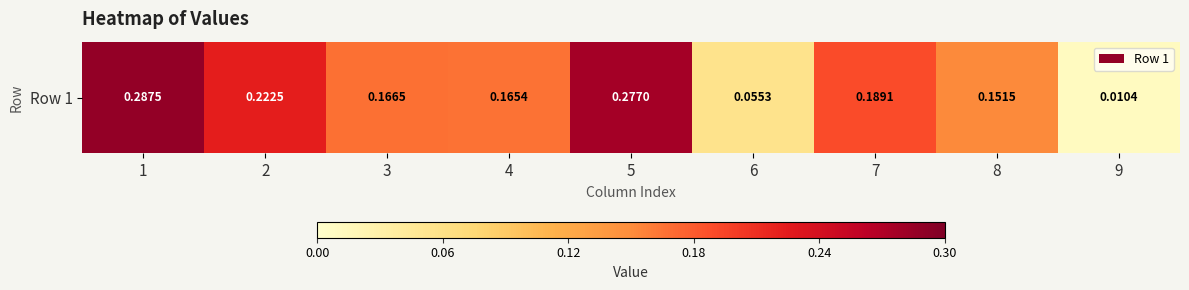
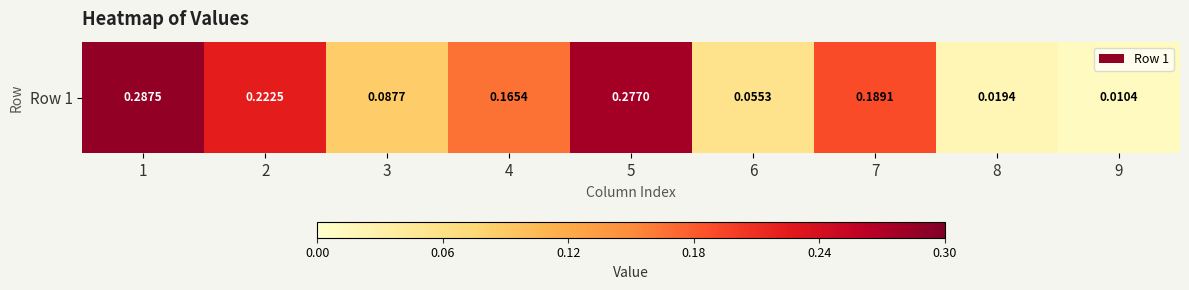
  {
    "Row 1": {
      "1": 0.2875,
      "2": 0.2225,
-     "3": 0.1665,
+     "3": 0.0877,
      "4": 0.1654,
      "5": 0.2770,
      "6": 0.0553,
      "7": 0.1891,
-     "8": 0.1515,
+     "8": 0.0194,
      "9": 0.0104
    }
  }
